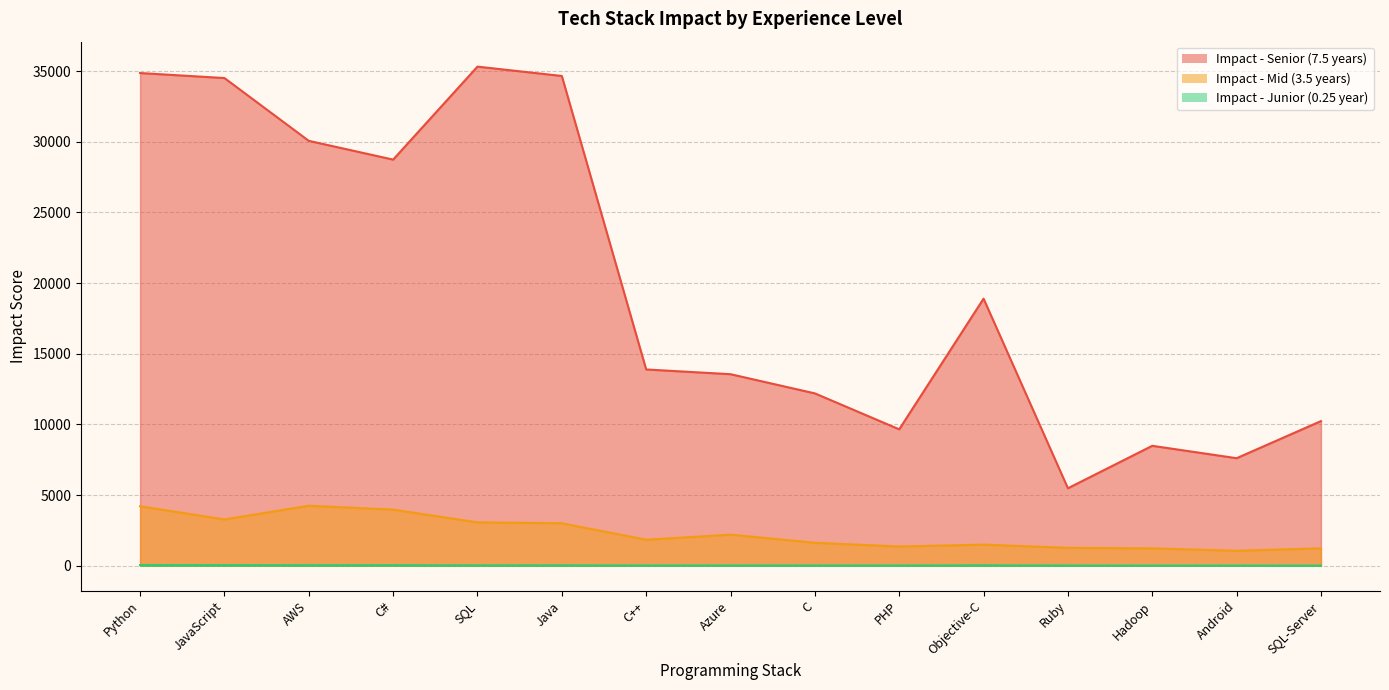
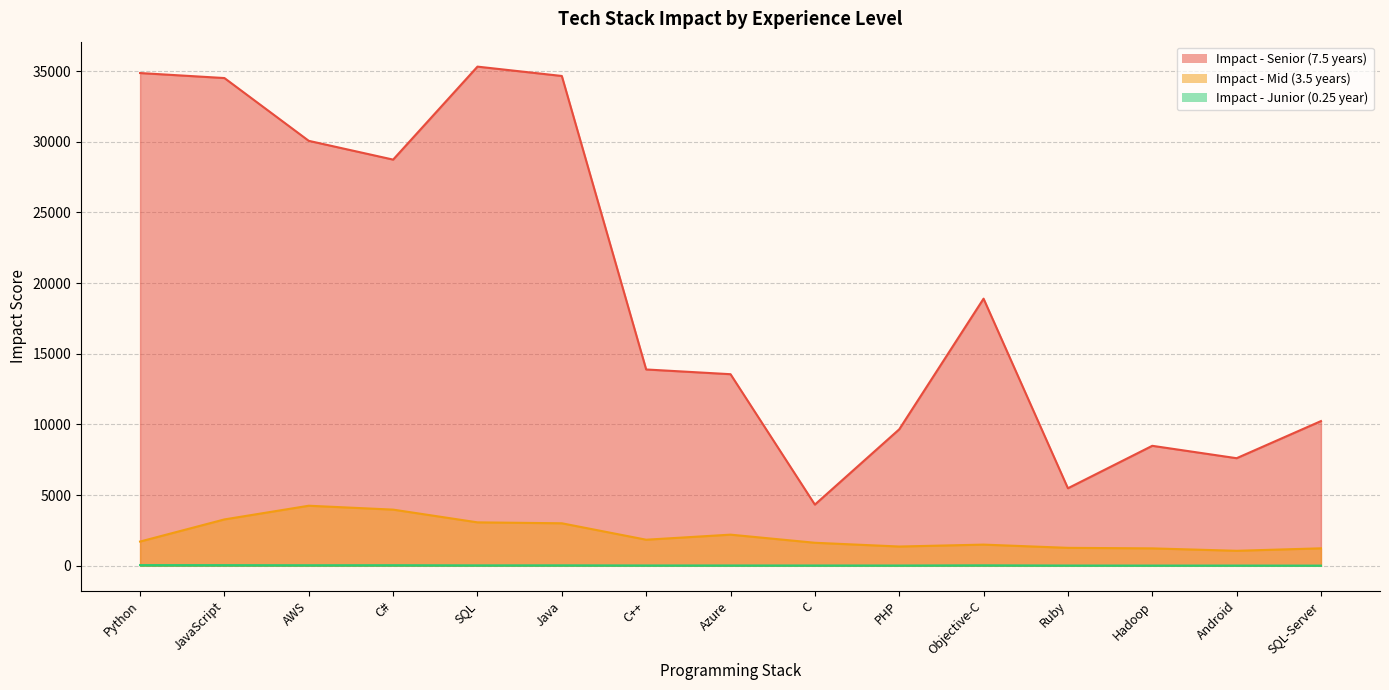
  {
    "Impact - Senior (7.5 years)": {
      "Python": 34900,
      "JavaScript": 34500,
      "AWS": 30100,
      "C#": 28700,
      "SQL": 35300,
      "Java": 34700,
      "C++": 13900,
      "Azure": 13600,
-     "C": 12200,
+     "C": 4300,
      "PHP": 9700,
      "Objective-C": 18900,
      "Ruby": 5500,
      "Hadoop": 8500,
      "Android": 7600,
      "SQL-Server": 10200
    },
    "Impact - Mid (3.5 years)": {
-     "Python": 4200,
+     "Python": 1700,
      "JavaScript": 3300,
      "AWS": 4200,
      "C#": 4000,
      "SQL": 3100,
      "Java": 3000,
      "C++": 1800,
      "Azure": 2200,
      "C": 1600,
      "PHP": 1400,
      "Objective-C": 1500,
      "Ruby": 1300,
      "Hadoop": 1200,
      "Android": 1100,
      "SQL-Server": 1200
    },
    "Impact - Junior (0.25 year)": {
      "Python": 0,
      "JavaScript": 0,
      "AWS": 0,
      "C#": 0,
      "SQL": 0,
      "Java": 0,
      "C++": 0,
      "Azure": 0,
      "C": 0,
      "PHP": 0,
      "Objective-C": 0,
      "Ruby": 0,
      "Hadoop": 0,
      "Android": 0,
      "SQL-Server": 0
    }
  }
